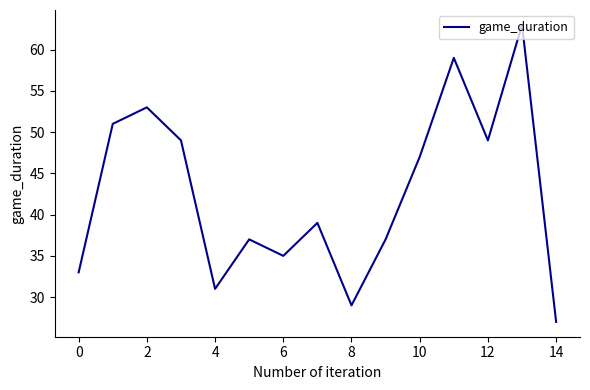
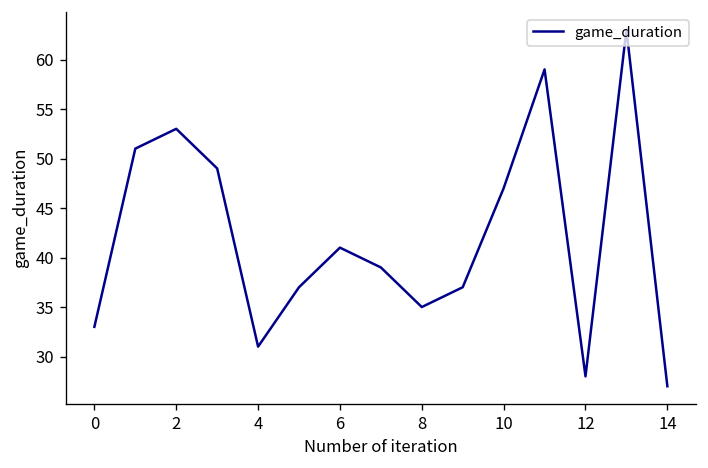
  {
    "0": 33,
    "2": 53,
    "4": 31,
-   "6": 35,
-   "8": 29,
+   "6": 41,
+   "8": 35,
    "10": 47,
-   "12": 49,
+   "12": 28,
    "14": 27
  }
